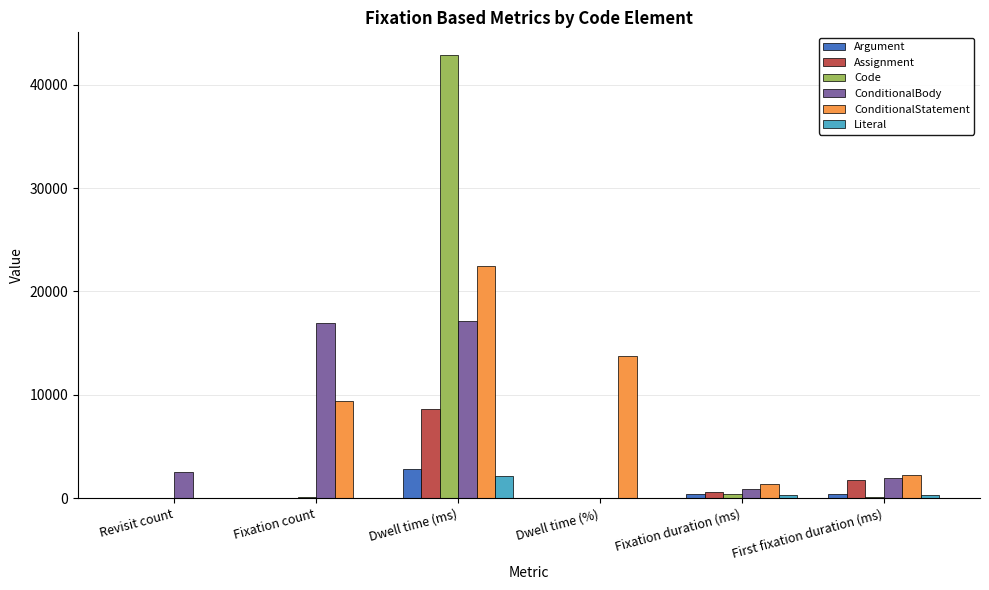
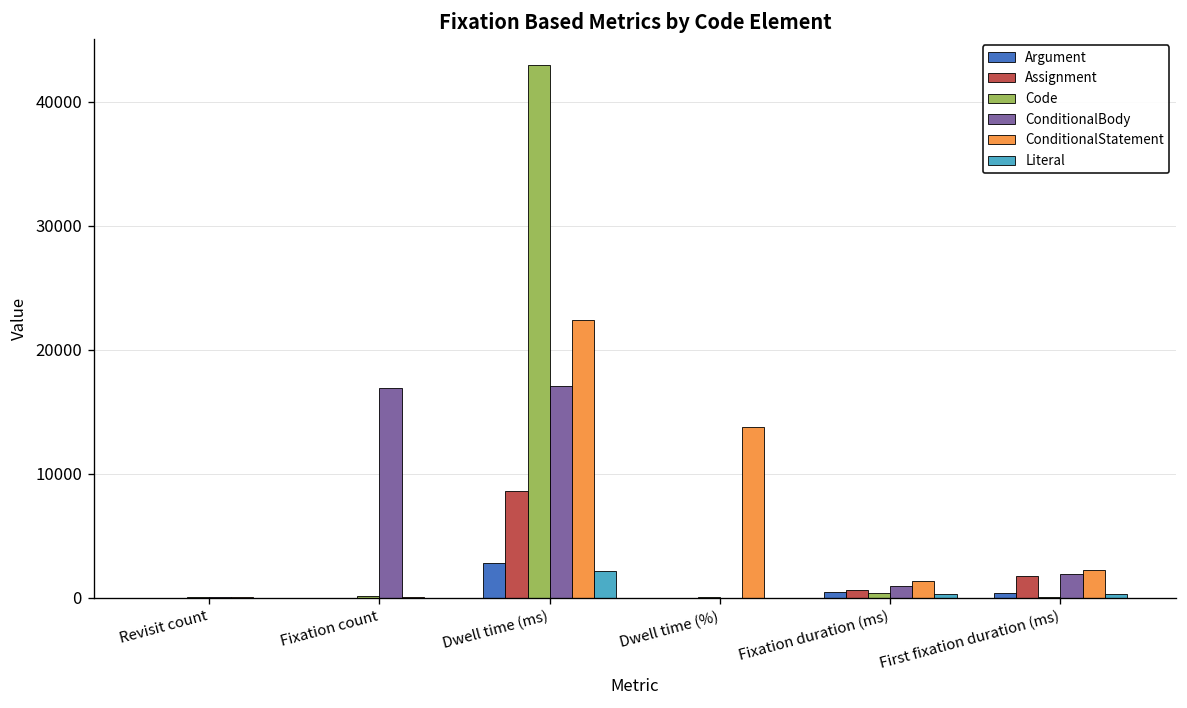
  {
    "Assignment": {
      "Dwell time (ms)": 8600,
      "Fixation duration (ms)": 600,
      "First fixation duration (ms)": 1800
    },
    "Code": {
      "Dwell time (ms)": 42900,
      "Fixation duration (ms)": 400
    },
    "ConditionalBody": {
-     "Revisit count": 2500,
+     "Revisit count": 0,
      "Fixation count": 17000,
      "Dwell time (ms)": 17100,
      "Fixation duration (ms)": 900,
      "First fixation duration (ms)": 1900
    },
    "ConditionalStatement": {
-     "Fixation count": 9400,
+     "Fixation count": 0,
      "Dwell time (ms)": 22400,
      "Dwell time (%)": 13700,
      "Fixation duration (ms)": 1300,
      "First fixation duration (ms)": 2200
    }
  }
